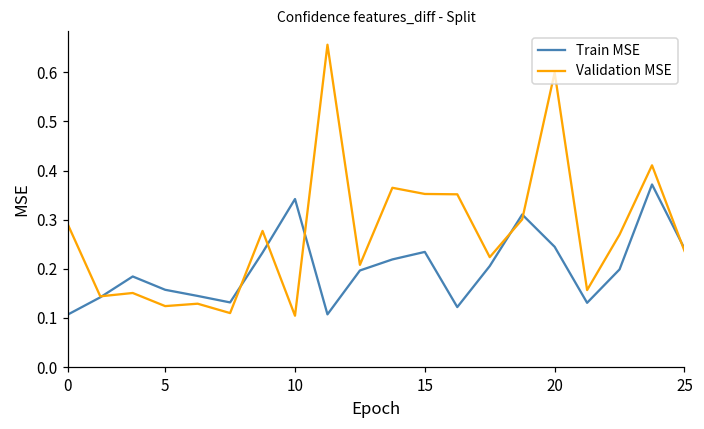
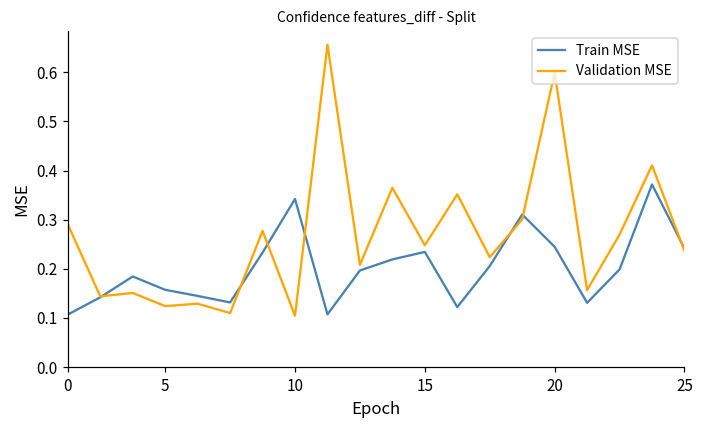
  {
    "Train MSE": {
      "0": 0.11,
      "15": 0.23,
      "20": 0.24
    },
    "Validation MSE": {
      "0": 0.29,
-     "15": 0.35
+     "15": 0.25
    }
  }
